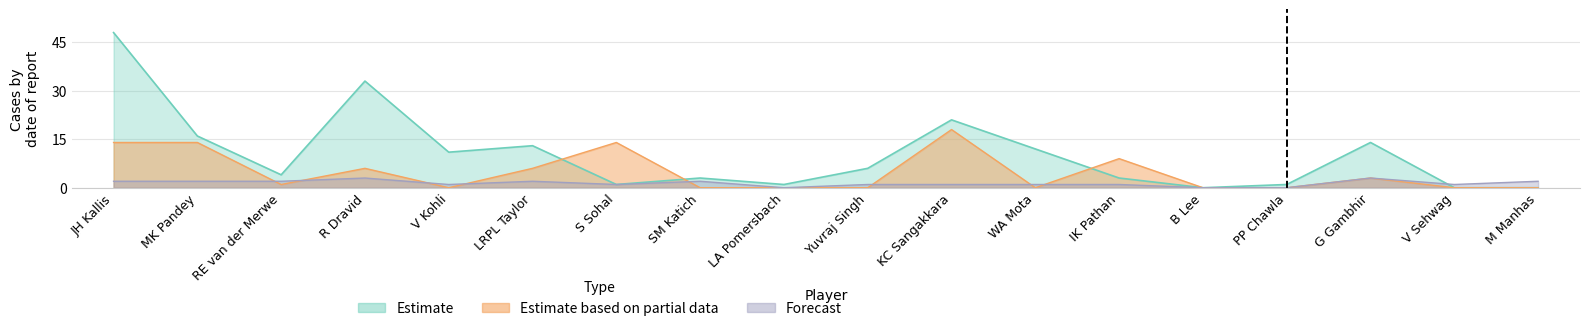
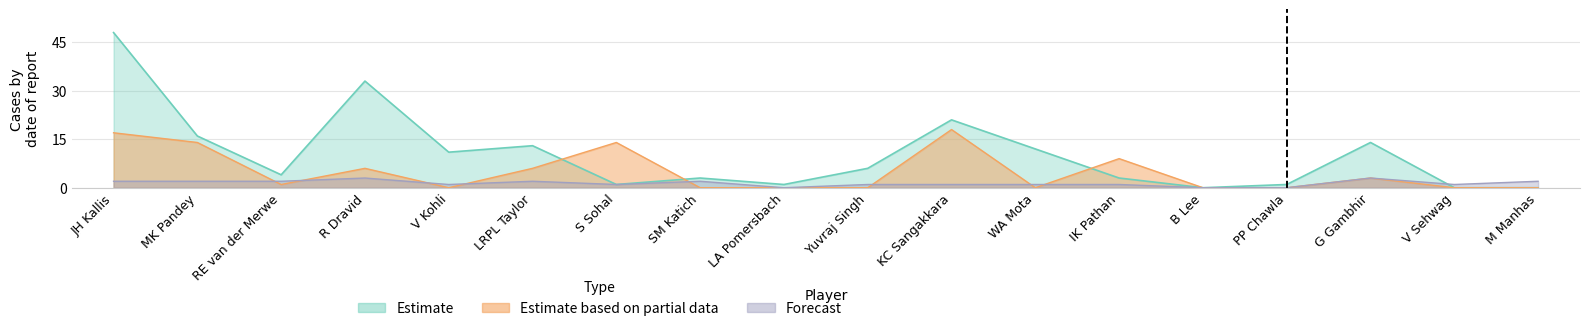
  {
    "Estimate based on partial data": {
-     "JH Kallis": 14,
+     "JH Kallis": 17,
      "MK Pandey": 14,
      "RE van der Merwe": 1,
      "R Dravid": 6,
      "V Kohli": 0,
      "LRPL Taylor": 6,
      "S Sohal": 14,
      "SM Katich": 0,
      "Yuvraj Singh": 0,
      "KC Sangakkara": 18,
      "WA Mota": 0,
      "IK Pathan": 9
    }
  }
